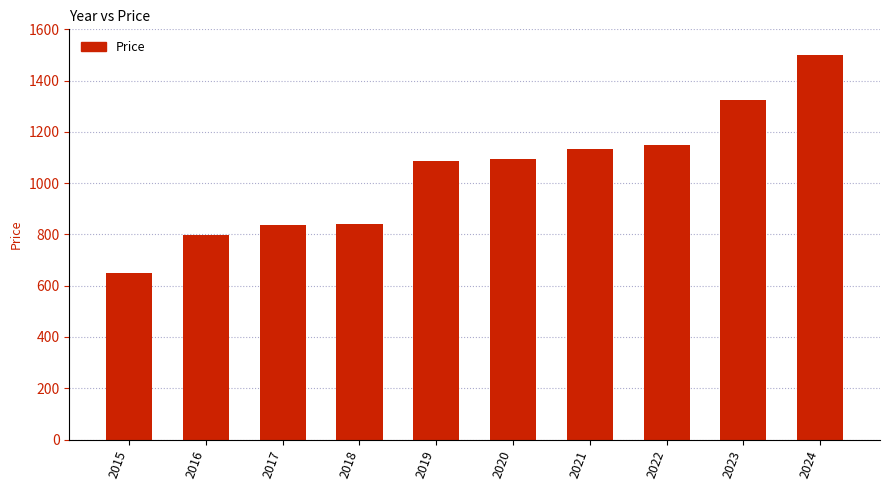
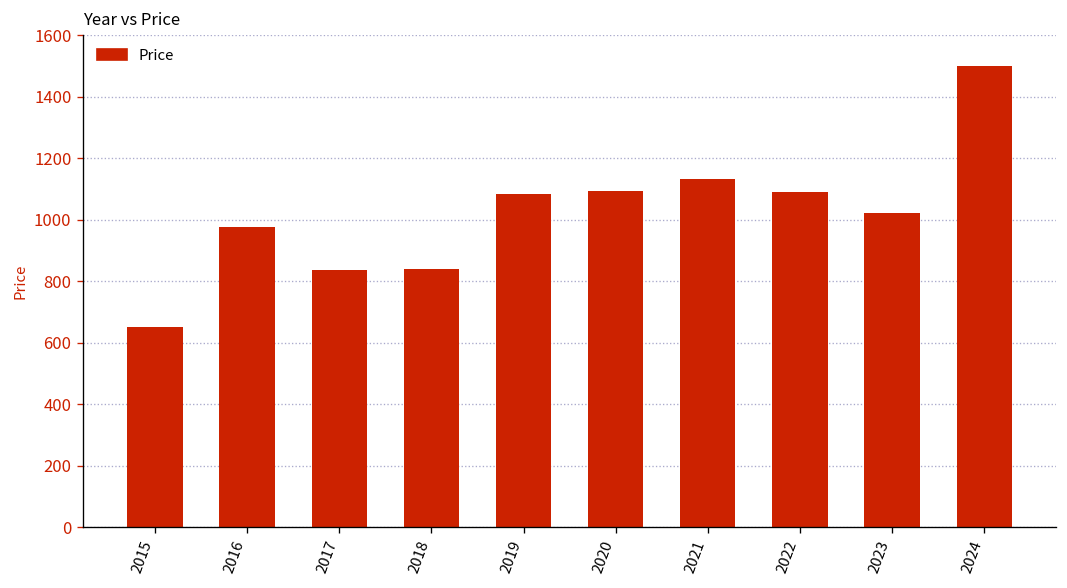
  {
    "2015": 650,
-   "2016": 800,
+   "2016": 980,
    "2017": 840,
    "2018": 840,
    "2019": 1090,
    "2020": 1090,
    "2021": 1130,
-   "2022": 1150,
-   "2023": 1330,
+   "2022": 1090,
+   "2023": 1020,
    "2024": 1500
  }
